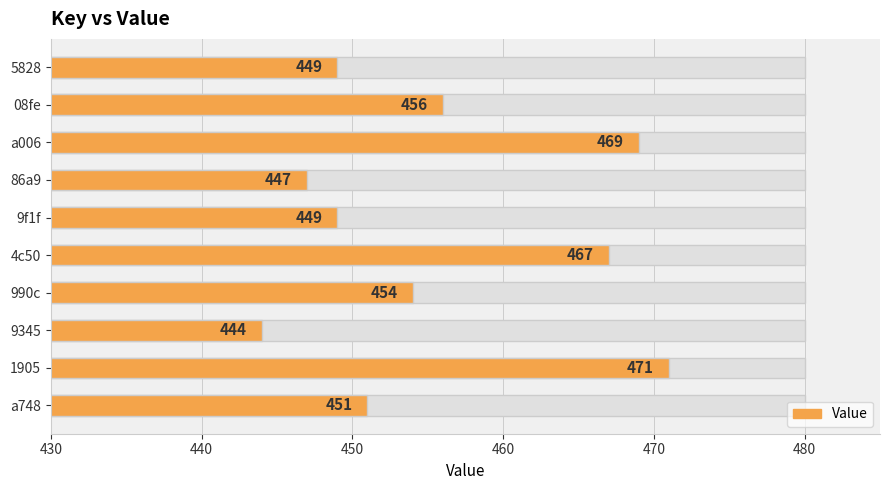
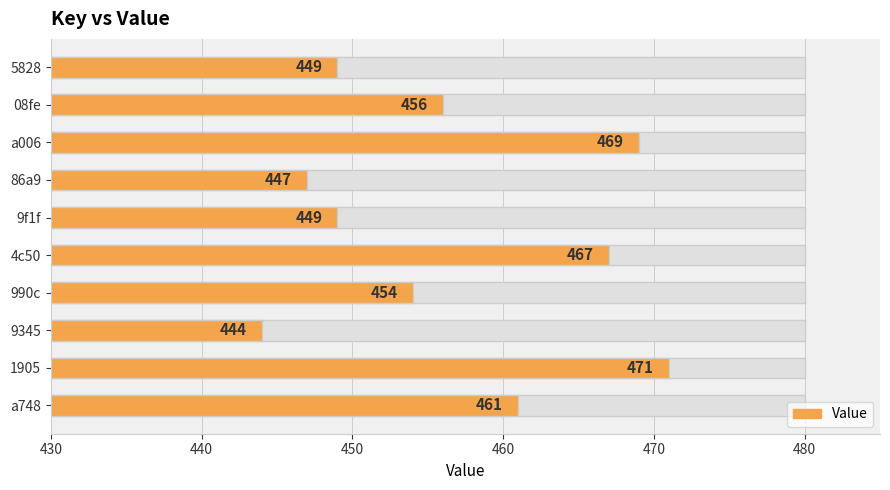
  {
    "Value": {
-     "a748": 451
+     "a748": 461
    }
  }
